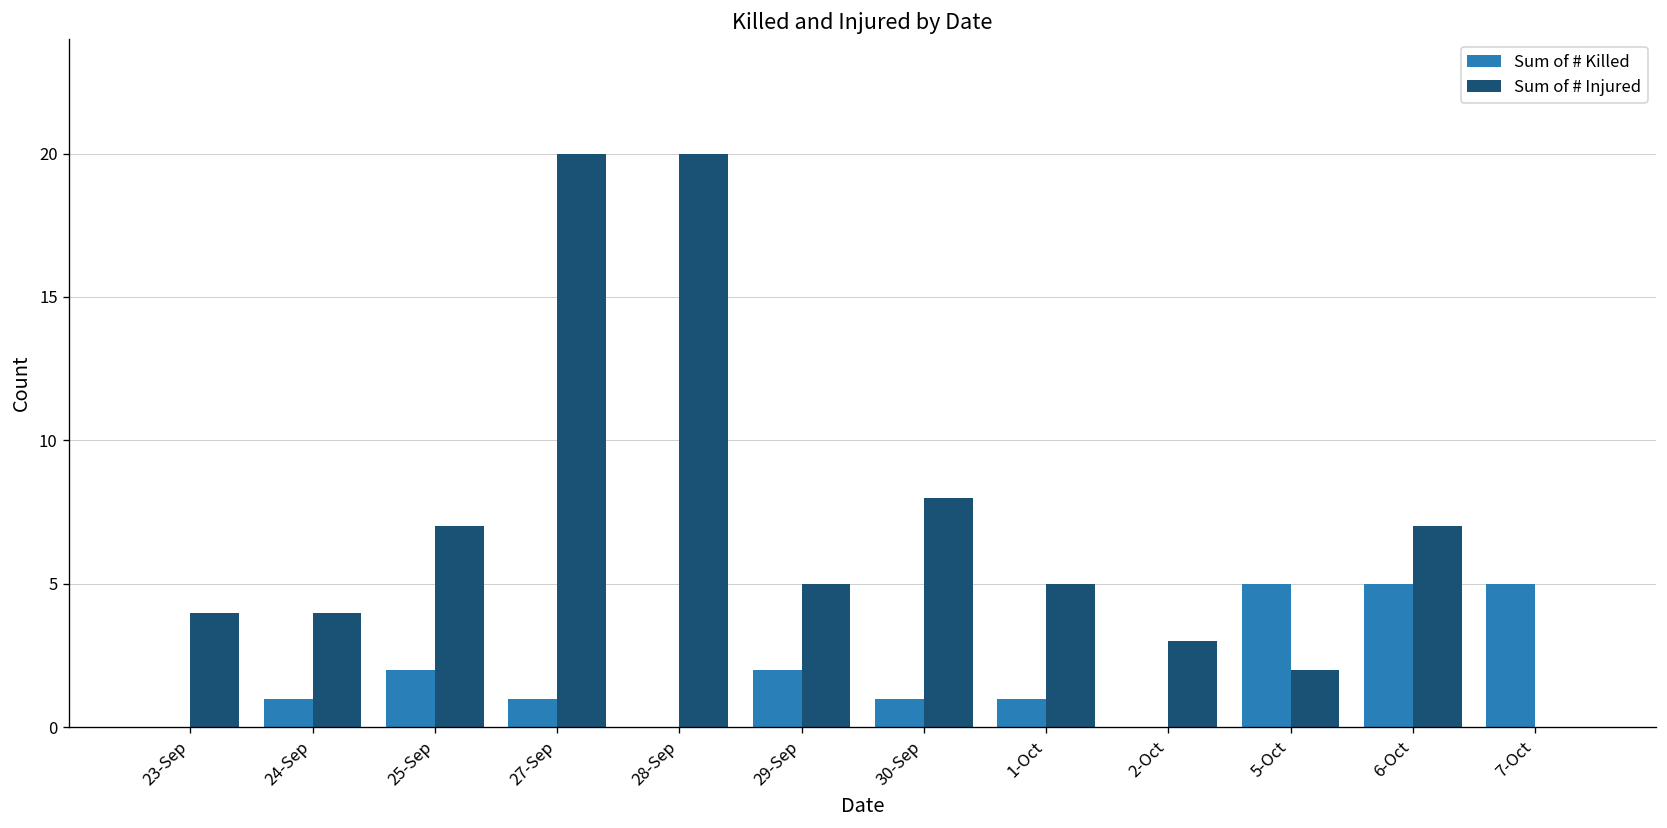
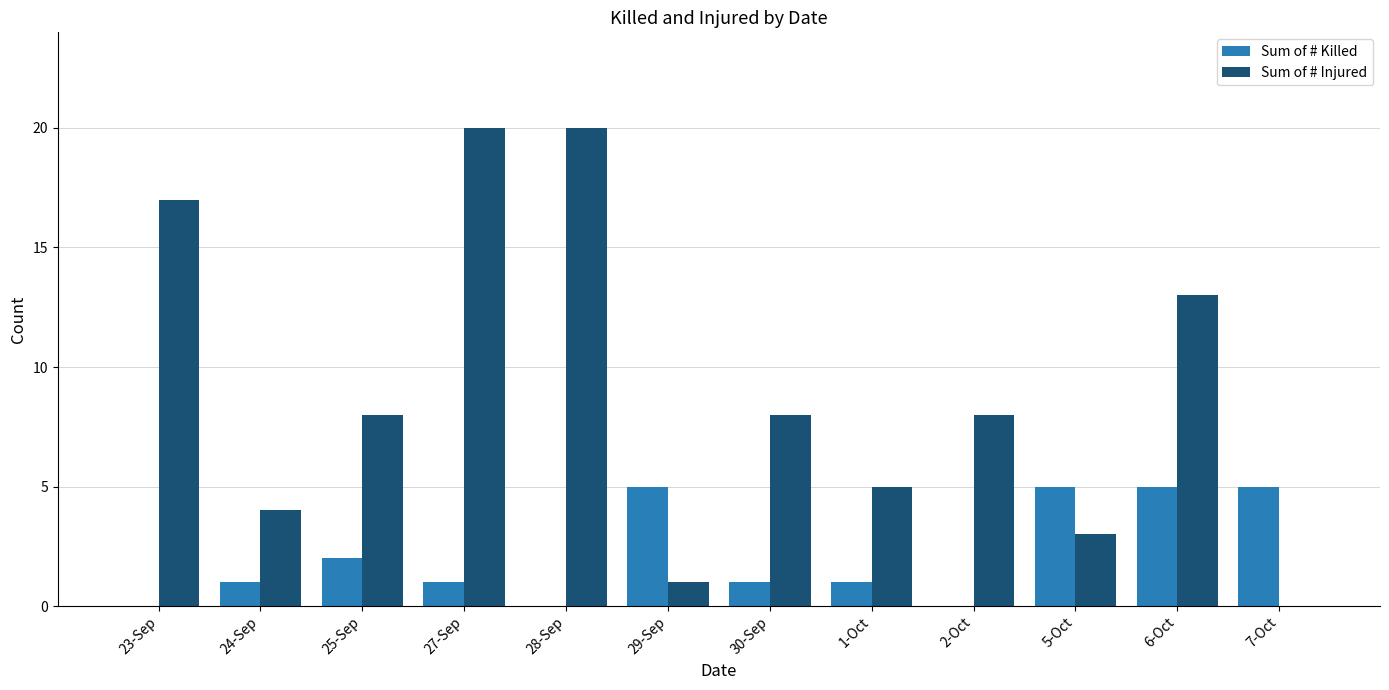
  {
    "Sum of # Killed": {
      "23-Sep": 0,
      "24-Sep": 1,
      "25-Sep": 2,
      "27-Sep": 1,
      "28-Sep": 0,
-     "29-Sep": 2,
+     "29-Sep": 5,
      "30-Sep": 1,
      "1-Oct": 1,
      "2-Oct": 0,
      "5-Oct": 5,
      "6-Oct": 5,
      "7-Oct": 5
    },
    "Sum of # Injured": {
-     "23-Sep": 4,
+     "23-Sep": 17,
      "24-Sep": 4,
-     "25-Sep": 7,
+     "25-Sep": 8,
      "27-Sep": 20,
      "28-Sep": 20,
-     "29-Sep": 5,
+     "29-Sep": 1,
      "30-Sep": 8,
      "1-Oct": 5,
-     "2-Oct": 3,
-     "5-Oct": 2,
-     "6-Oct": 7,
+     "2-Oct": 8,
+     "5-Oct": 3,
+     "6-Oct": 13,
      "7-Oct": 0
    }
  }
